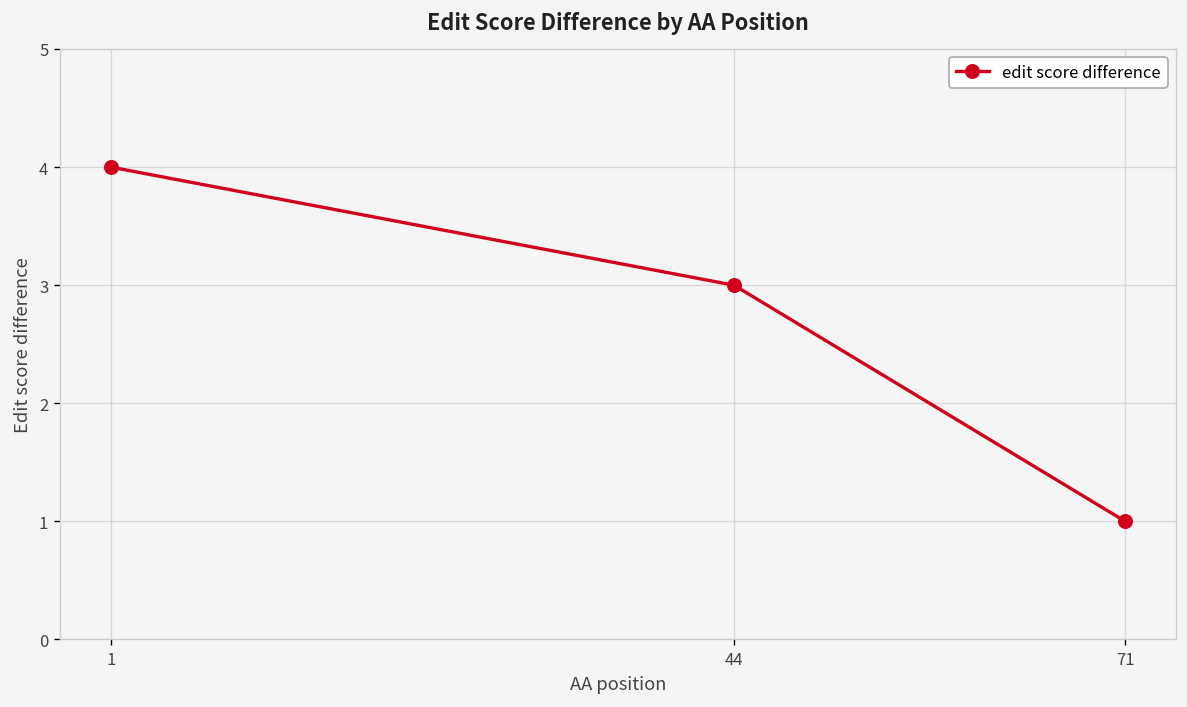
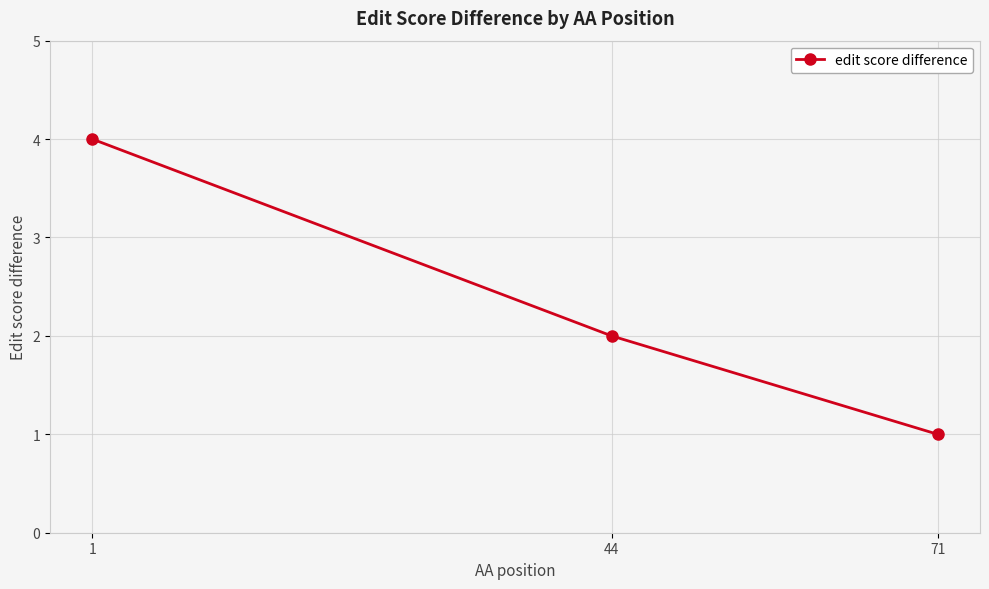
  {
    "1": 4,
-   "44": 3,
+   "44": 2,
    "71": 1
  }
